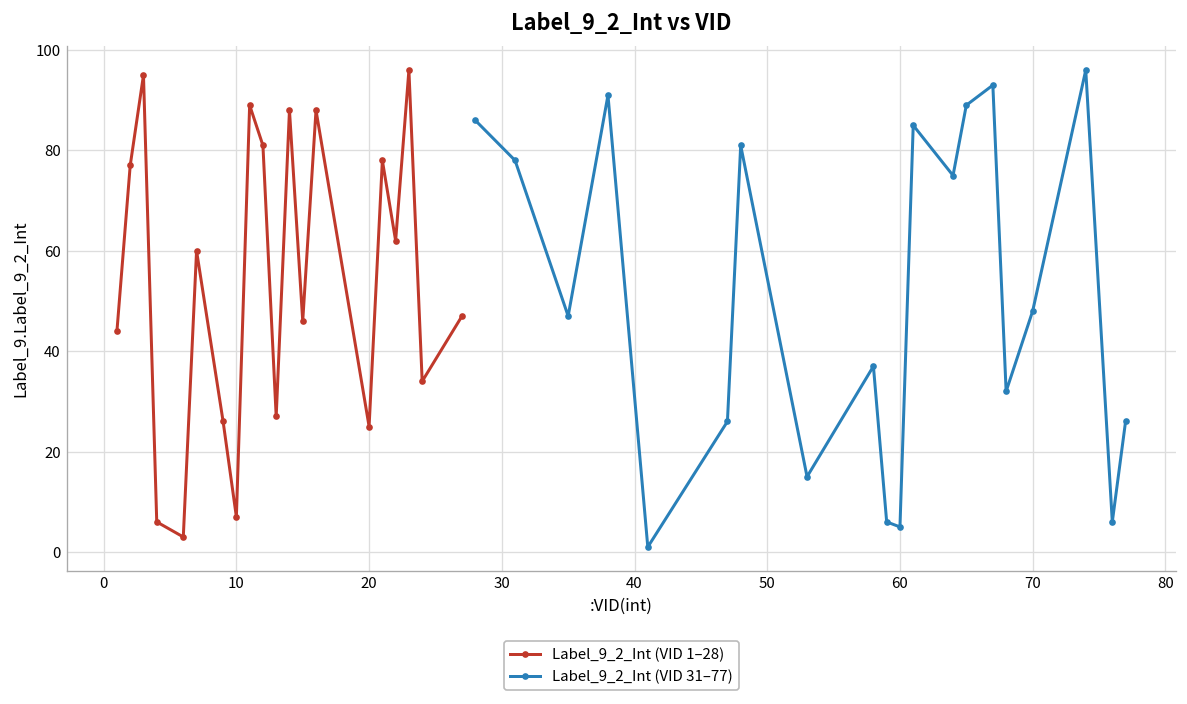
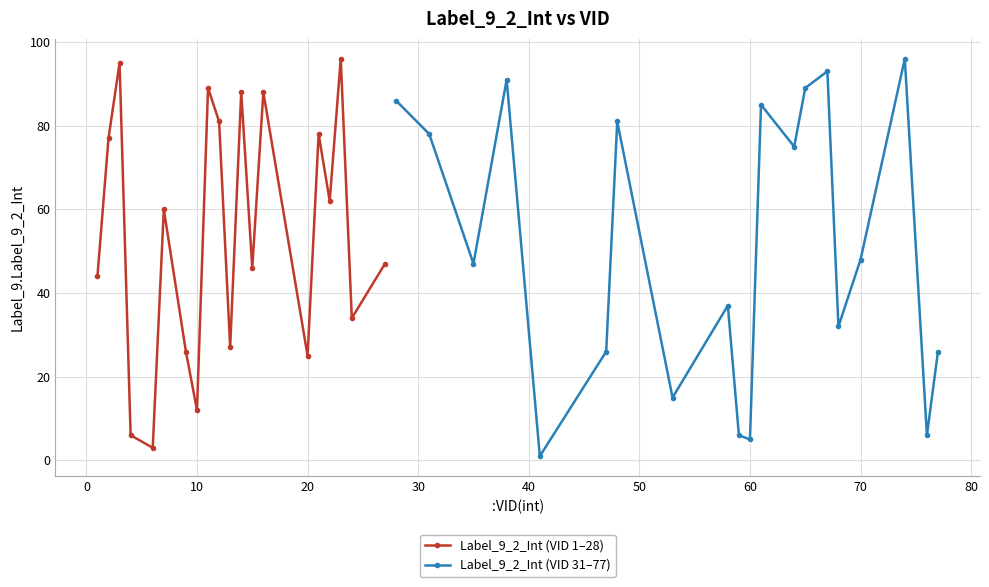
  {
    "Label_9_2_Int (VID 1–28)": {
-     "10": 7,
+     "10": 12,
      "20": 25
    },
    "Label_9_2_Int (VID 31–77)": {
      "60": 5,
      "70": 48
    }
  }
